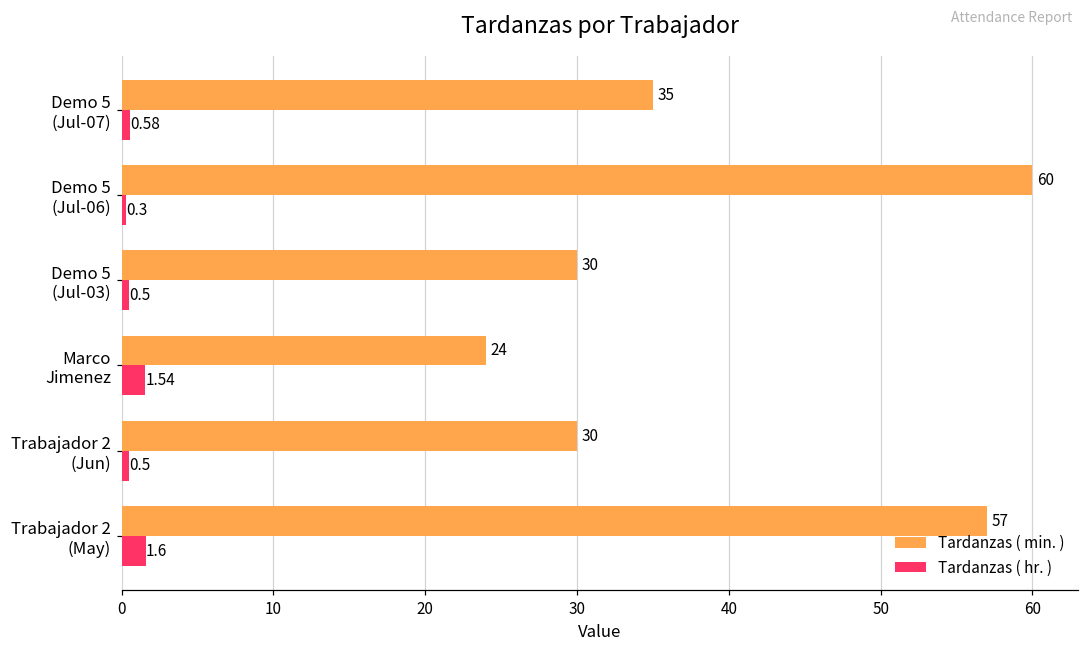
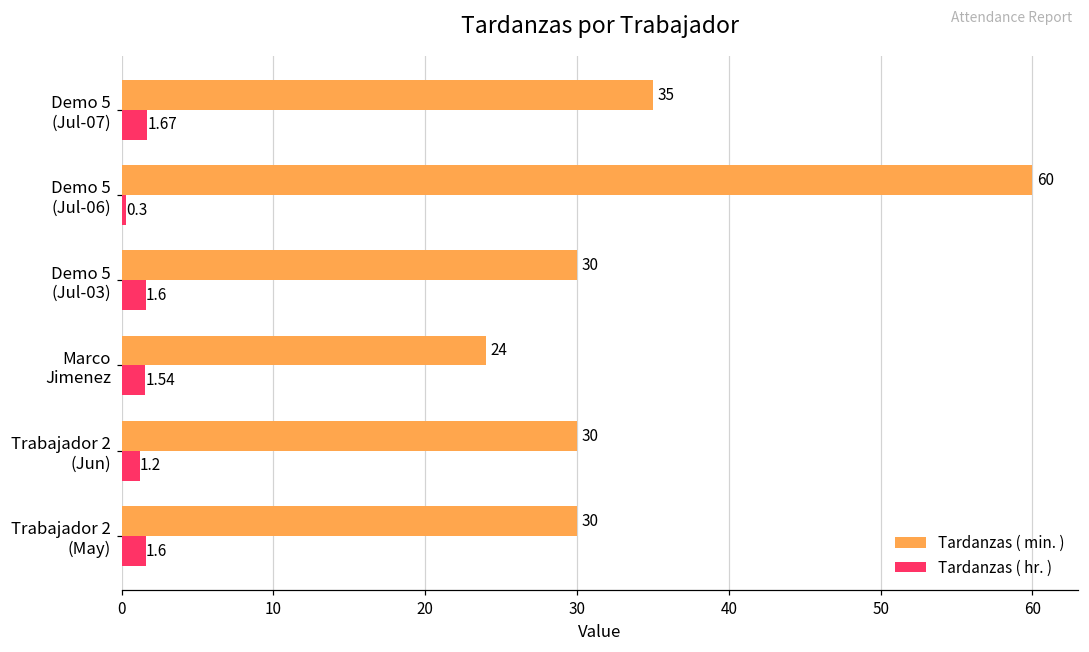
  {
    "Tardanzas ( min. )": {
      "Demo 5 (Jul-07)": 35,
      "Demo 5 (Jul-06)": 60,
      "Demo 5 (Jul-03)": 30,
      "Marco Jimenez": 24,
      "Trabajador 2 (Jun)": 30,
-     "Trabajador 2 (May)": 57
+     "Trabajador 2 (May)": 30
    },
    "Tardanzas ( hr. )": {
-     "Demo 5 (Jul-07)": 0.58,
+     "Demo 5 (Jul-07)": 1.67,
      "Demo 5 (Jul-06)": 0.3,
-     "Demo 5 (Jul-03)": 0.5,
+     "Demo 5 (Jul-03)": 1.6,
      "Marco Jimenez": 1.54,
-     "Trabajador 2 (Jun)": 0.5,
+     "Trabajador 2 (Jun)": 1.2,
      "Trabajador 2 (May)": 1.6
    }
  }
